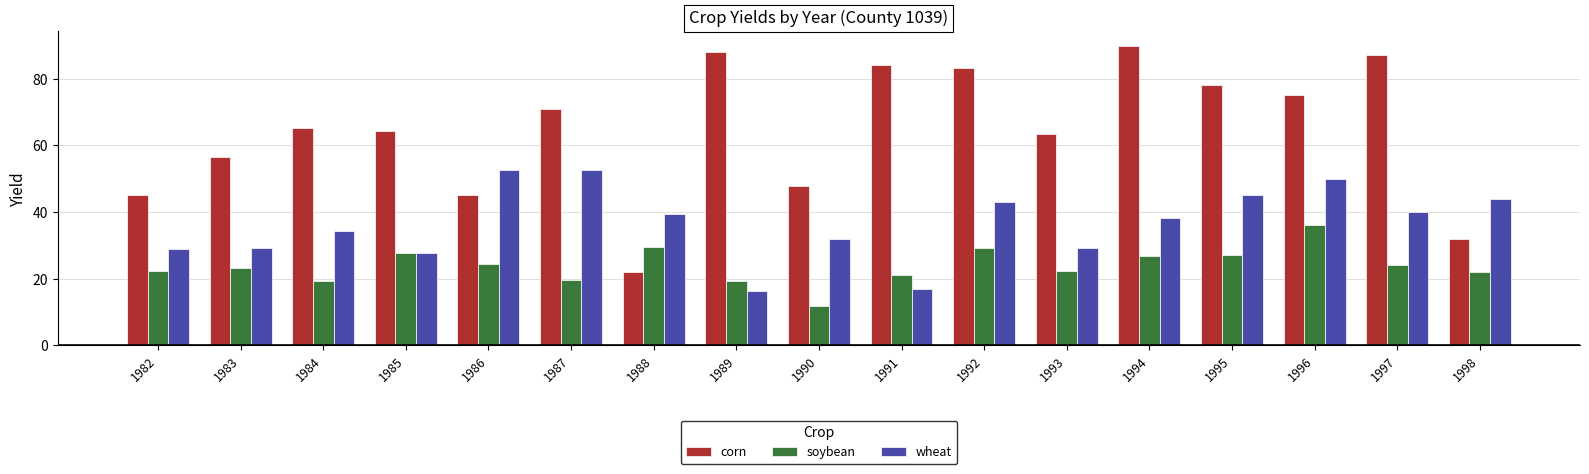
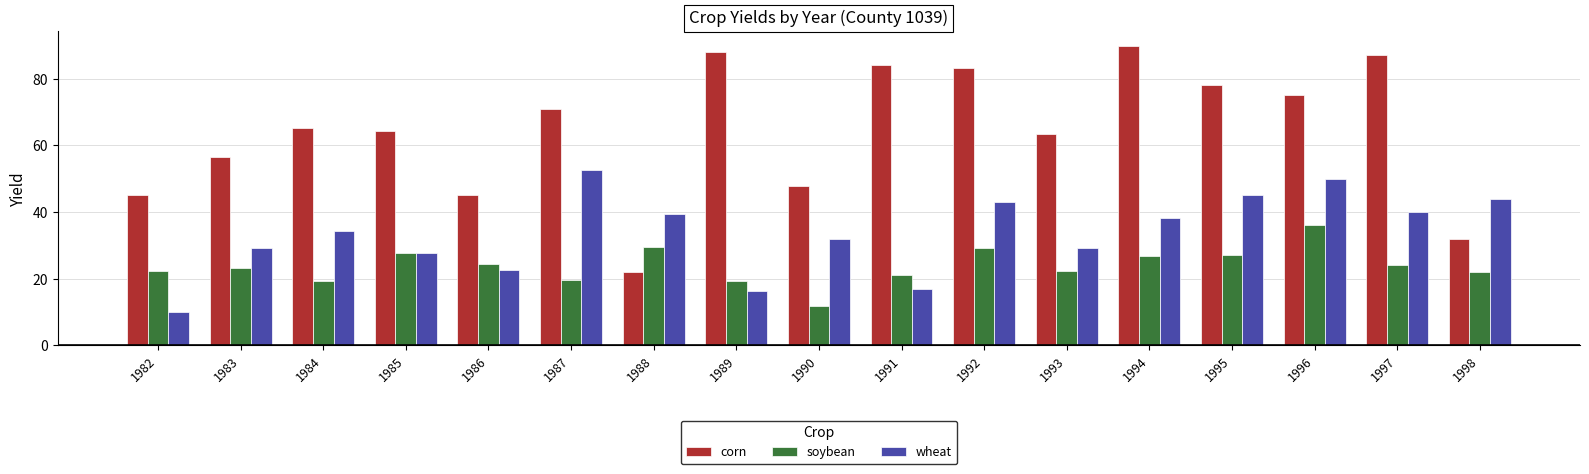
  {
    "corn": {
      "1982": 45,
      "1983": 57,
      "1984": 65,
      "1985": 64,
      "1986": 45,
      "1987": 71,
      "1988": 22,
      "1989": 88,
      "1990": 48,
      "1991": 84,
      "1992": 83,
      "1993": 64,
      "1994": 90,
      "1995": 78,
      "1996": 75,
      "1997": 87,
      "1998": 32
    },
    "soybean": {
      "1982": 22,
      "1983": 23,
      "1984": 19,
      "1985": 28,
      "1986": 25,
      "1987": 20,
      "1988": 30,
      "1989": 19,
      "1990": 12,
      "1991": 21,
      "1992": 29,
      "1993": 22,
      "1994": 27,
      "1995": 27,
      "1996": 36,
      "1997": 24,
      "1998": 22
    },
    "wheat": {
-     "1982": 29,
+     "1982": 10,
      "1983": 29,
      "1984": 34,
      "1985": 28,
-     "1986": 53,
+     "1986": 23,
      "1987": 53,
      "1988": 39,
      "1989": 16,
      "1990": 32,
      "1991": 17,
      "1992": 43,
      "1993": 29,
      "1994": 38,
      "1995": 45,
      "1996": 50,
      "1997": 40,
      "1998": 44
    }
  }
